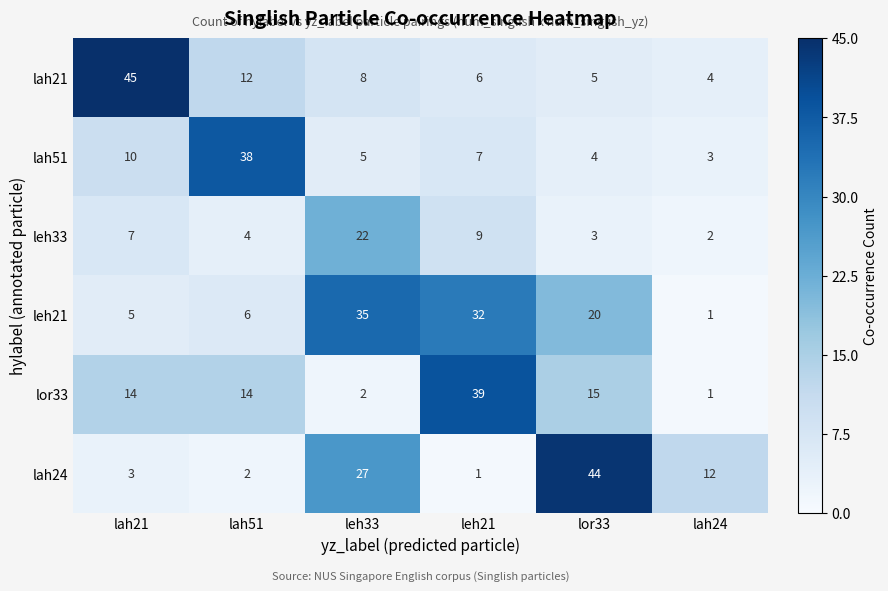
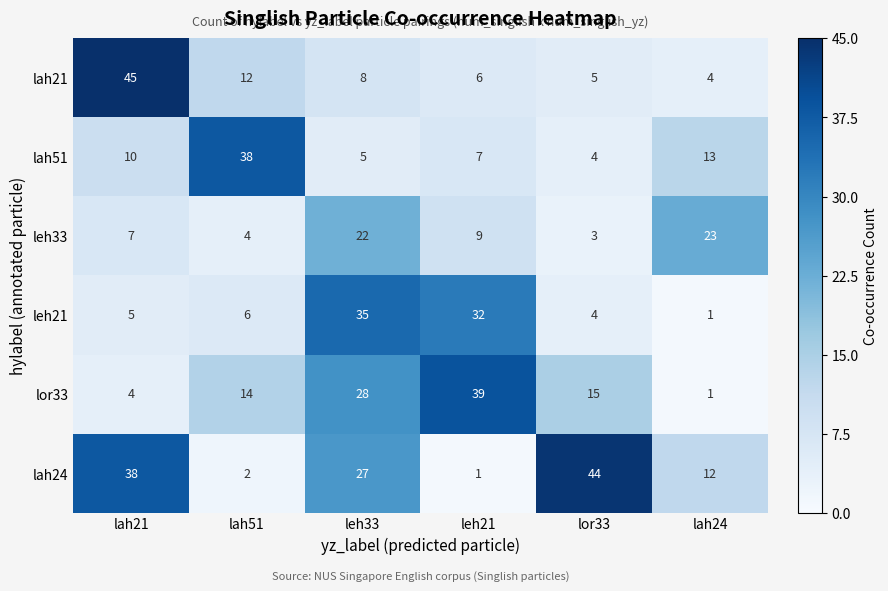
  {
    "lah21": {
      "lah21": 45,
      "lah51": 12,
      "leh33": 8,
      "leh21": 6,
      "lor33": 5,
      "lah24": 4
    },
    "lah51": {
      "lah21": 10,
      "lah51": 38,
      "leh33": 5,
      "leh21": 7,
      "lor33": 4,
-     "lah24": 3
+     "lah24": 13
    },
    "leh33": {
      "lah21": 7,
      "lah51": 4,
      "leh33": 22,
      "leh21": 9,
      "lor33": 3,
-     "lah24": 2
+     "lah24": 23
    },
    "leh21": {
      "lah21": 5,
      "lah51": 6,
      "leh33": 35,
      "leh21": 32,
-     "lor33": 20,
+     "lor33": 4,
      "lah24": 1
    },
    "lor33": {
-     "lah21": 14,
+     "lah21": 4,
      "lah51": 14,
-     "leh33": 2,
+     "leh33": 28,
      "leh21": 39,
      "lor33": 15,
      "lah24": 1
    },
    "lah24": {
-     "lah21": 3,
+     "lah21": 38,
      "lah51": 2,
      "leh33": 27,
      "leh21": 1,
      "lor33": 44,
      "lah24": 12
    }
  }
